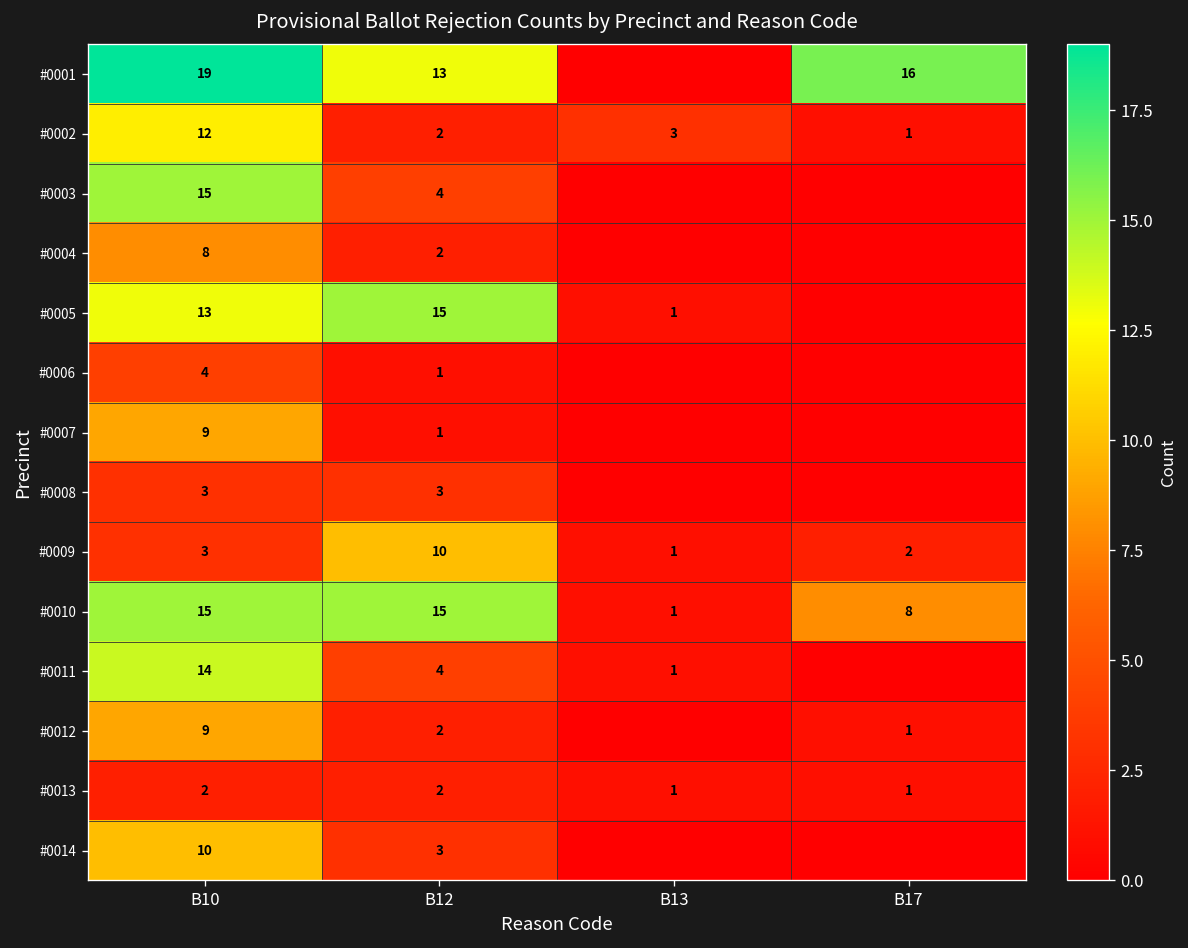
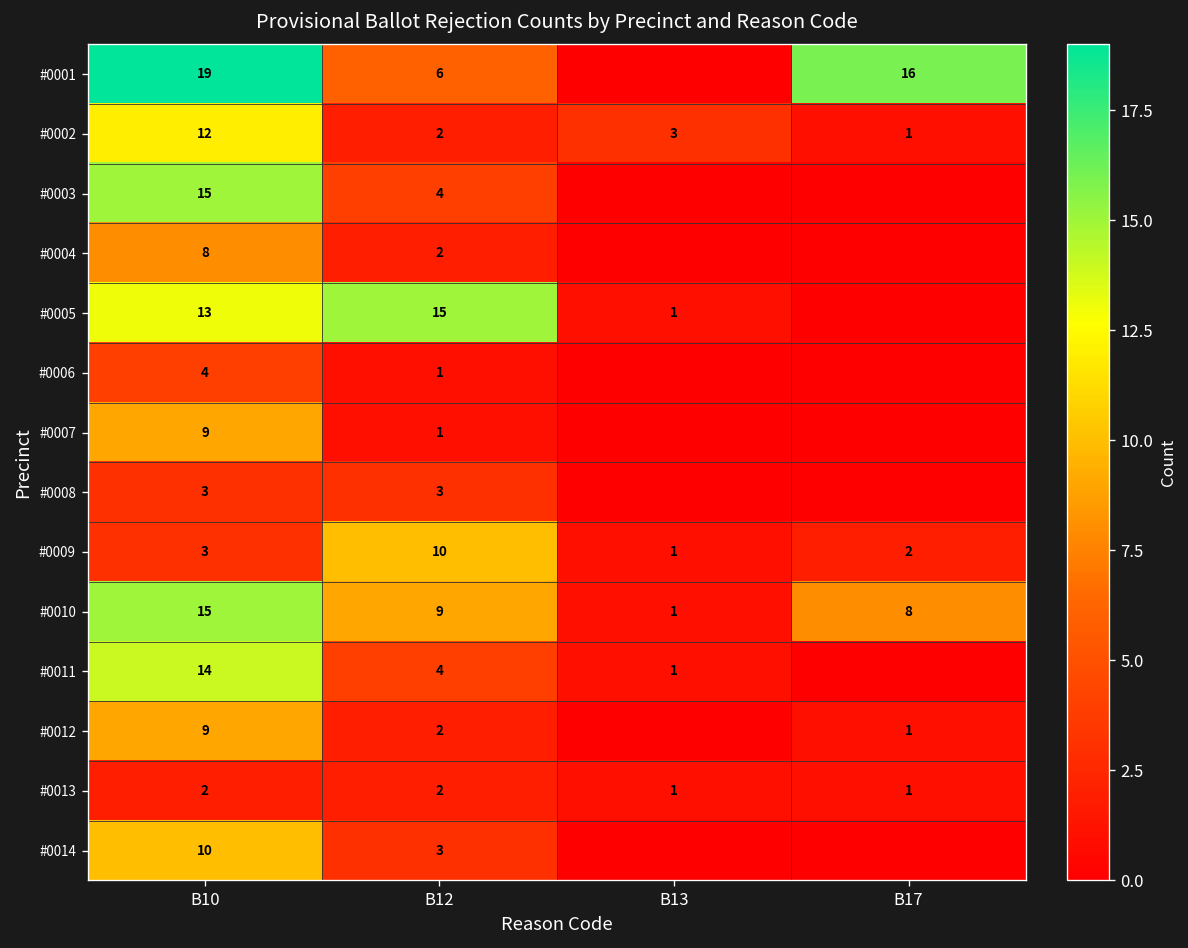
  {
    "#0001": {
      "B10": 19,
-     "B12": 13,
+     "B12": 6,
      "B17": 16
    },
    "#0002": {
      "B10": 12,
      "B12": 2,
      "B13": 3,
      "B17": 1
    },
    "#0003": {
      "B10": 15,
      "B12": 4
    },
    "#0004": {
      "B10": 8,
      "B12": 2
    },
    "#0005": {
      "B10": 13,
      "B12": 15,
      "B13": 1
    },
    "#0006": {
      "B10": 4,
      "B12": 1
    },
    "#0007": {
      "B10": 9,
      "B12": 1
    },
    "#0008": {
      "B10": 3,
      "B12": 3
    },
    "#0009": {
      "B10": 3,
      "B12": 10,
      "B13": 1,
      "B17": 2
    },
    "#0010": {
      "B10": 15,
-     "B12": 15,
+     "B12": 9,
      "B13": 1,
      "B17": 8
    },
    "#0011": {
      "B10": 14,
      "B12": 4,
      "B13": 1
    },
    "#0012": {
      "B10": 9,
      "B12": 2,
      "B17": 1
    },
    "#0013": {
      "B10": 2,
      "B12": 2,
      "B13": 1,
      "B17": 1
    },
    "#0014": {
      "B10": 10,
      "B12": 3
    }
  }
